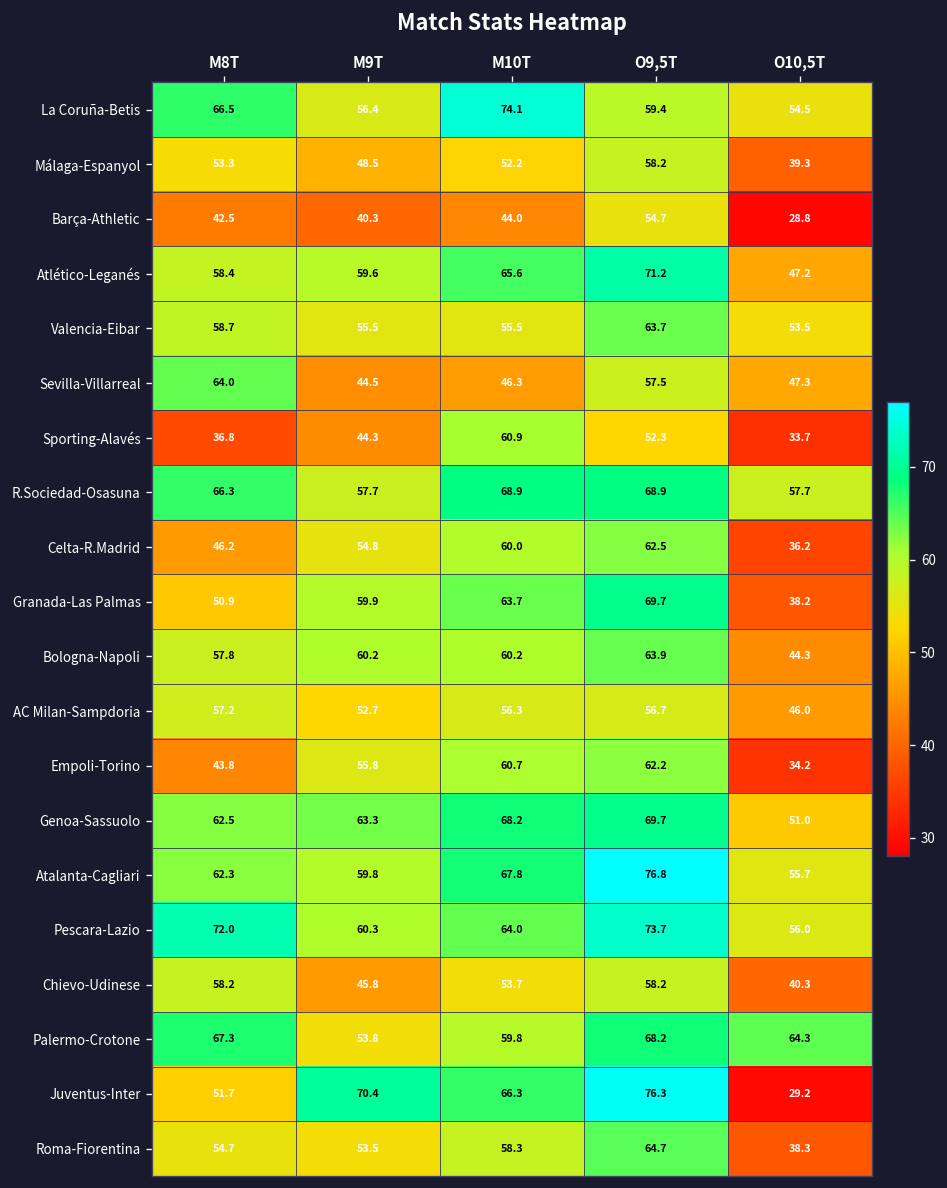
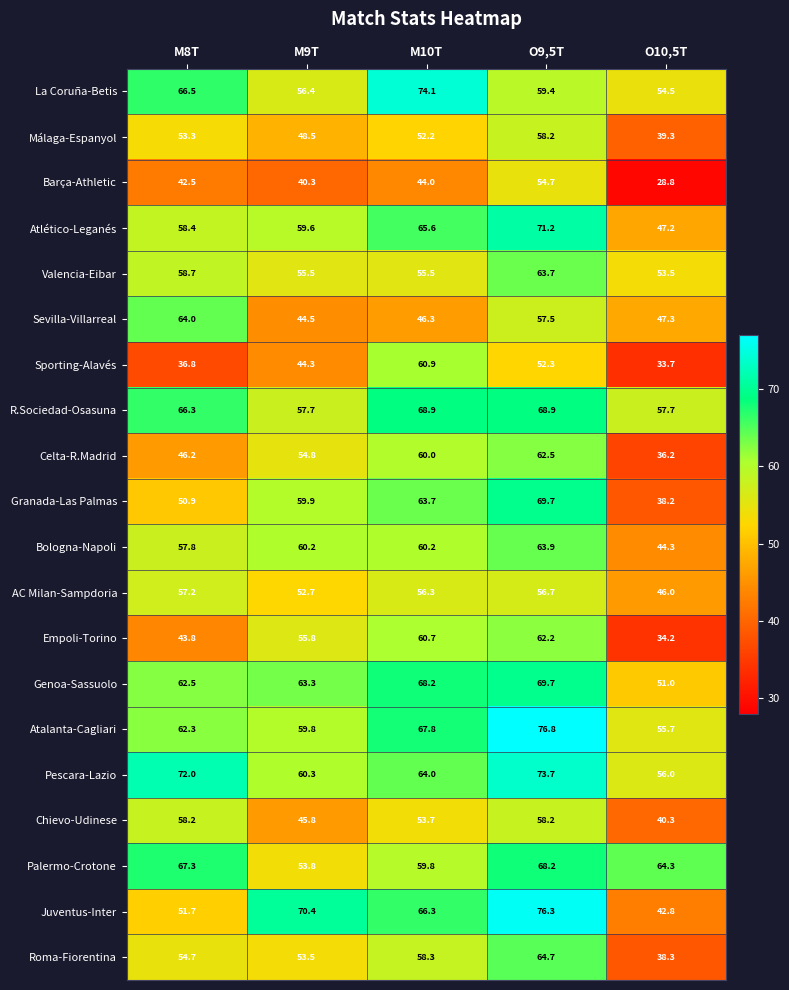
  {
    "La Coruña-Betis": {
      "M8T": 66.5,
      "M9T": 56.4,
      "M10T": 74.1,
      "O9,5T": 59.4,
      "O10,5T": 54.5
    },
    "Málaga-Espanyol": {
      "M8T": 53.3,
      "M9T": 48.5,
      "M10T": 52.2,
      "O9,5T": 58.2,
      "O10,5T": 39.3
    },
    "Barça-Athletic": {
      "M8T": 42.5,
      "M9T": 40.3,
      "M10T": 44.0,
      "O9,5T": 54.7,
      "O10,5T": 28.8
    },
    "Atlético-Leganés": {
      "M8T": 58.4,
      "M9T": 59.6,
      "M10T": 65.6,
      "O9,5T": 71.2,
      "O10,5T": 47.2
    },
    "Valencia-Eibar": {
      "M8T": 58.7,
      "M9T": 55.5,
      "M10T": 55.5,
      "O9,5T": 63.7,
      "O10,5T": 53.5
    },
    "Sevilla-Villarreal": {
      "M8T": 64.0,
      "M9T": 44.5,
      "M10T": 46.3,
      "O9,5T": 57.5,
      "O10,5T": 47.3
    },
    "Sporting-Alavés": {
      "M8T": 36.8,
      "M9T": 44.3,
      "M10T": 60.9,
      "O9,5T": 52.3,
      "O10,5T": 33.7
    },
    "R.Sociedad-Osasuna": {
      "M8T": 66.3,
      "M9T": 57.7,
      "M10T": 68.9,
      "O9,5T": 68.9,
      "O10,5T": 57.7
    },
    "Celta-R.Madrid": {
      "M8T": 46.2,
      "M9T": 54.8,
      "M10T": 60.0,
      "O9,5T": 62.5,
      "O10,5T": 36.2
    },
    "Granada-Las Palmas": {
      "M8T": 50.9,
      "M9T": 59.9,
      "M10T": 63.7,
      "O9,5T": 69.7,
      "O10,5T": 38.2
    },
    "Bologna-Napoli": {
      "M8T": 57.8,
      "M9T": 60.2,
      "M10T": 60.2,
      "O9,5T": 63.9,
      "O10,5T": 44.3
    },
    "AC Milan-Sampdoria": {
      "M8T": 57.2,
      "M9T": 52.7,
      "M10T": 56.3,
      "O9,5T": 56.7,
      "O10,5T": 46.0
    },
    "Empoli-Torino": {
      "M8T": 43.8,
      "M9T": 55.8,
      "M10T": 60.7,
      "O9,5T": 62.2,
      "O10,5T": 34.2
    },
    "Genoa-Sassuolo": {
      "M8T": 62.5,
      "M9T": 63.3,
      "M10T": 68.2,
      "O9,5T": 69.7,
      "O10,5T": 51.0
    },
    "Atalanta-Cagliari": {
      "M8T": 62.3,
      "M9T": 59.8,
      "M10T": 67.8,
      "O9,5T": 76.8,
      "O10,5T": 55.7
    },
    "Pescara-Lazio": {
      "M8T": 72.0,
      "M9T": 60.3,
      "M10T": 64.0,
      "O9,5T": 73.7,
      "O10,5T": 56.0
    },
    "Chievo-Udinese": {
      "M8T": 58.2,
      "M9T": 45.8,
      "M10T": 53.7,
      "O9,5T": 58.2,
      "O10,5T": 40.3
    },
    "Palermo-Crotone": {
      "M8T": 67.3,
      "M9T": 53.8,
      "M10T": 59.8,
      "O9,5T": 68.2,
      "O10,5T": 64.3
    },
    "Juventus-Inter": {
      "M8T": 51.7,
      "M9T": 70.4,
      "M10T": 66.3,
      "O9,5T": 76.3,
-     "O10,5T": 29.2
+     "O10,5T": 42.8
    },
    "Roma-Fiorentina": {
      "M8T": 54.7,
      "M9T": 53.5,
      "M10T": 58.3,
      "O9,5T": 64.7,
      "O10,5T": 38.3
    }
  }
